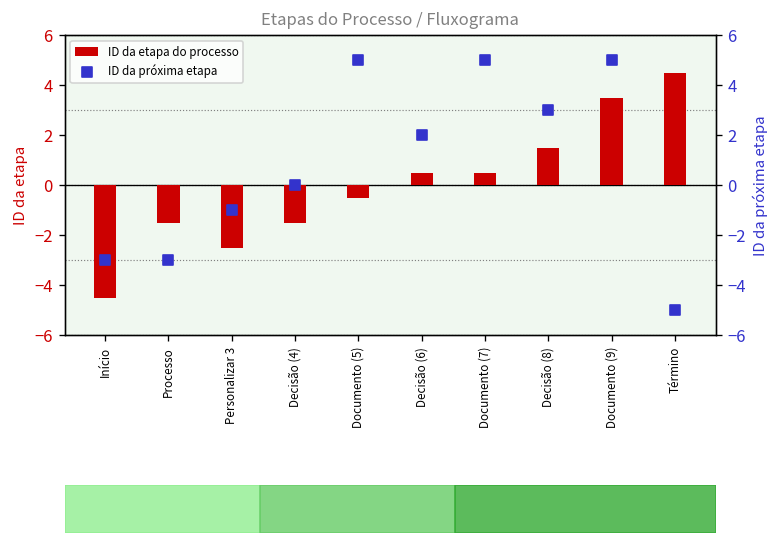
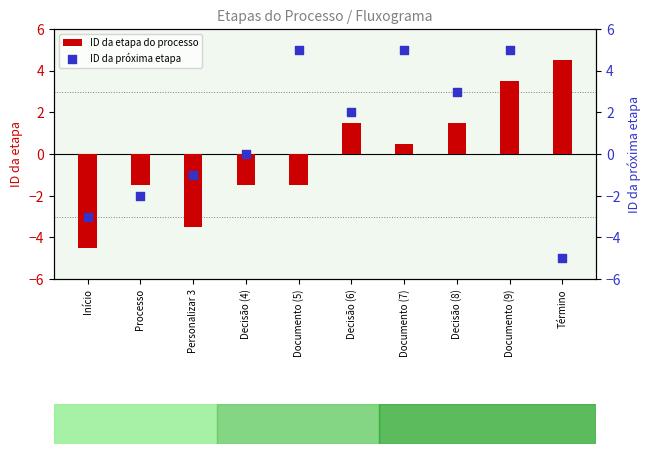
  {
    "ID da etapa do processo": {
      "Início": -4.5,
      "Processo": -1.5,
-     "Personalizar 3": -2.5,
+     "Personalizar 3": -3.5,
      "Decisão (4)": -1.5,
-     "Documento (5)": -0.5,
-     "Decisão (6)": 0.5,
+     "Documento (5)": -1.5,
+     "Decisão (6)": 1.5,
      "Documento (7)": 0.5,
      "Decisão (8)": 1.5,
      "Documento (9)": 3.5,
      "Término": 4.5
    },
    "ID da próxima etapa": {
-     "Processo": -3.0
+     "Processo": -2.0
    }
  }
